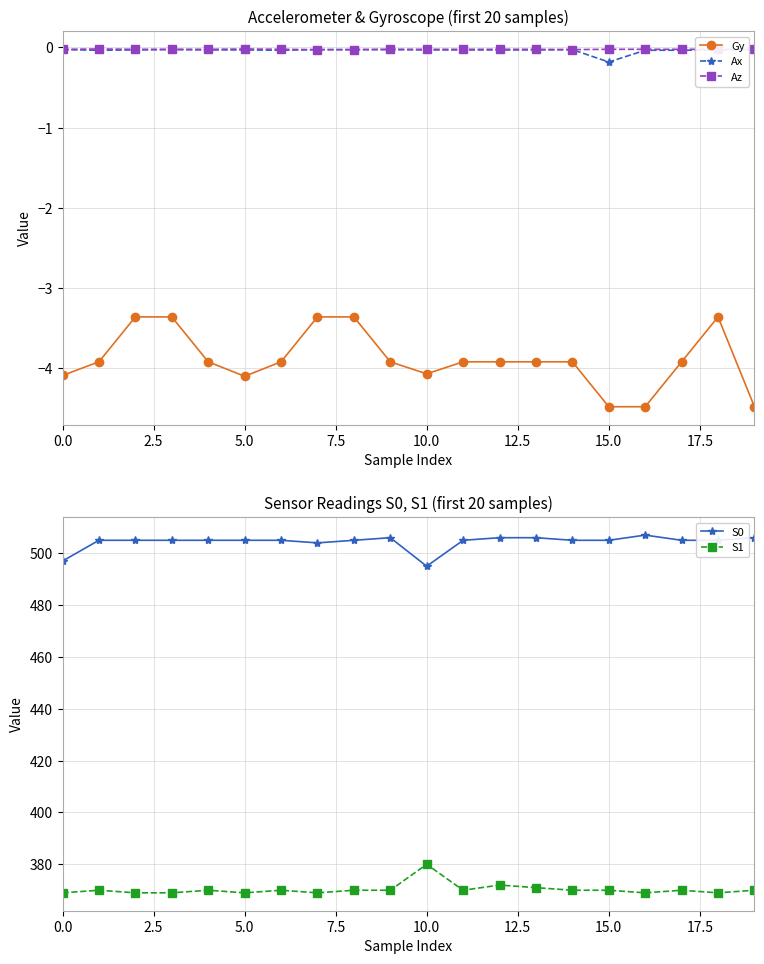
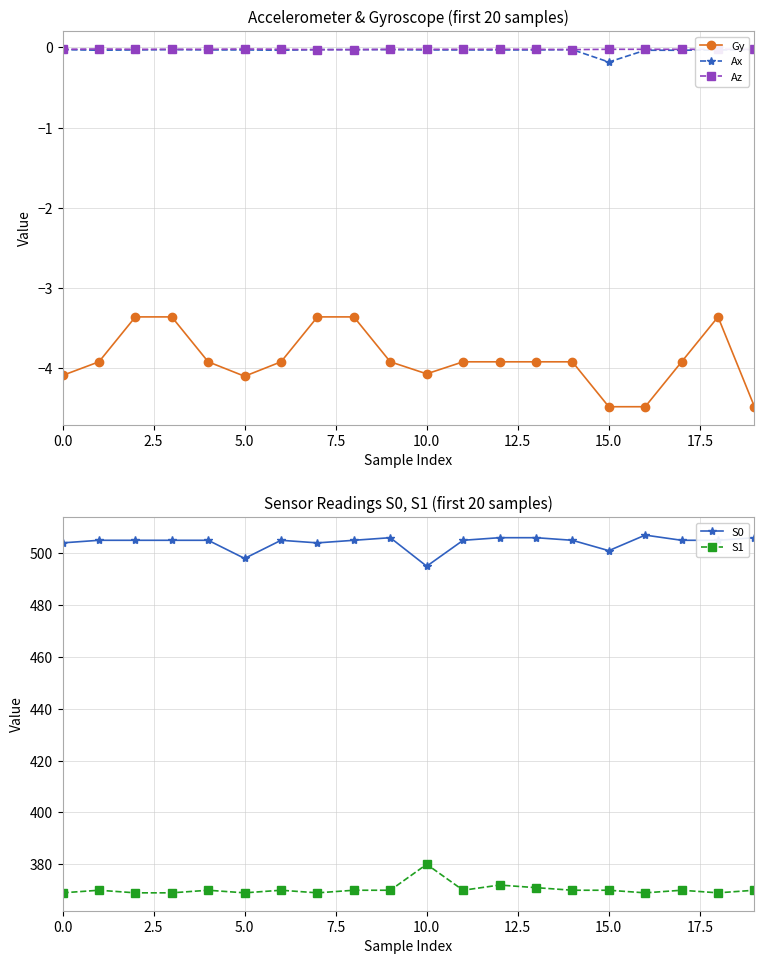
  {
    "Accelerometer & Gyroscope (first 20 samples)": {
      "Gy": {
        "0.0": -4.1,
        "5.0": -4.1,
        "10.0": -4.1,
        "15.0": -4.5
      },
      "Ax": {
        "15.0": -0.2
      },
      "Az": {
        "15.0": 0.0
      }
    },
    "Sensor Readings S0, S1 (first 20 samples)": {
      "S0": {
-       "0.0": 497,
-       "5.0": 505,
+       "0.0": 504,
+       "5.0": 498,
        "10.0": 495,
-       "15.0": 505
+       "15.0": 501
      },
      "S1": {
        "0.0": 369,
        "5.0": 369,
        "10.0": 380,
        "15.0": 370
      }
    }
  }
